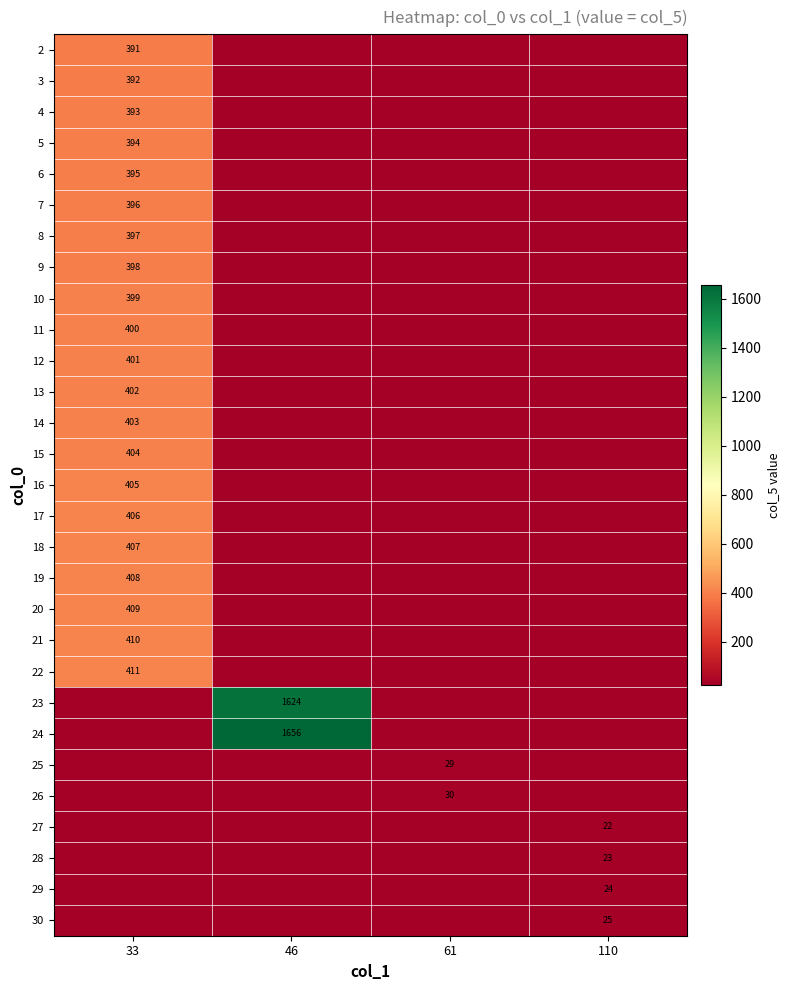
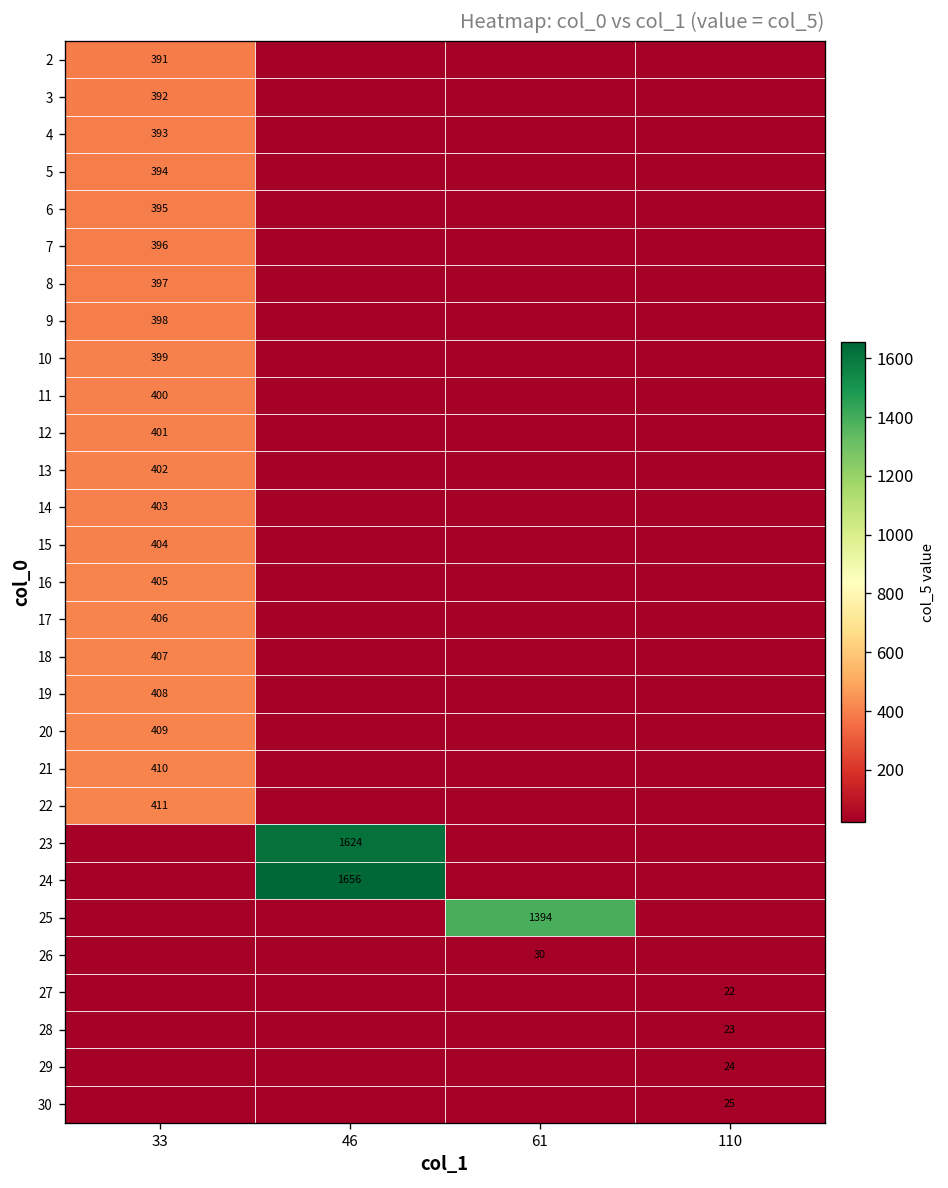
  {
    "2": {
      "33": 391
    },
    "3": {
      "33": 392
    },
    "4": {
      "33": 393
    },
    "5": {
      "33": 394
    },
    "6": {
      "33": 395
    },
    "7": {
      "33": 396
    },
    "8": {
      "33": 397
    },
    "9": {
      "33": 398
    },
    "10": {
      "33": 399
    },
    "11": {
      "33": 400
    },
    "12": {
      "33": 401
    },
    "13": {
      "33": 402
    },
    "14": {
      "33": 403
    },
    "15": {
      "33": 404
    },
    "16": {
      "33": 405
    },
    "17": {
      "33": 406
    },
    "18": {
      "33": 407
    },
    "19": {
      "33": 408
    },
    "20": {
      "33": 409
    },
    "21": {
      "33": 410
    },
    "22": {
      "33": 411
    },
    "23": {
      "46": 1624
    },
    "24": {
      "46": 1656
    },
    "25": {
-     "61": 29
+     "61": 1394
    },
    "26": {
      "61": 30
    },
    "27": {
      "110": 22
    },
    "28": {
      "110": 23
    },
    "29": {
      "110": 24
    },
    "30": {
      "110": 25
    }
  }
